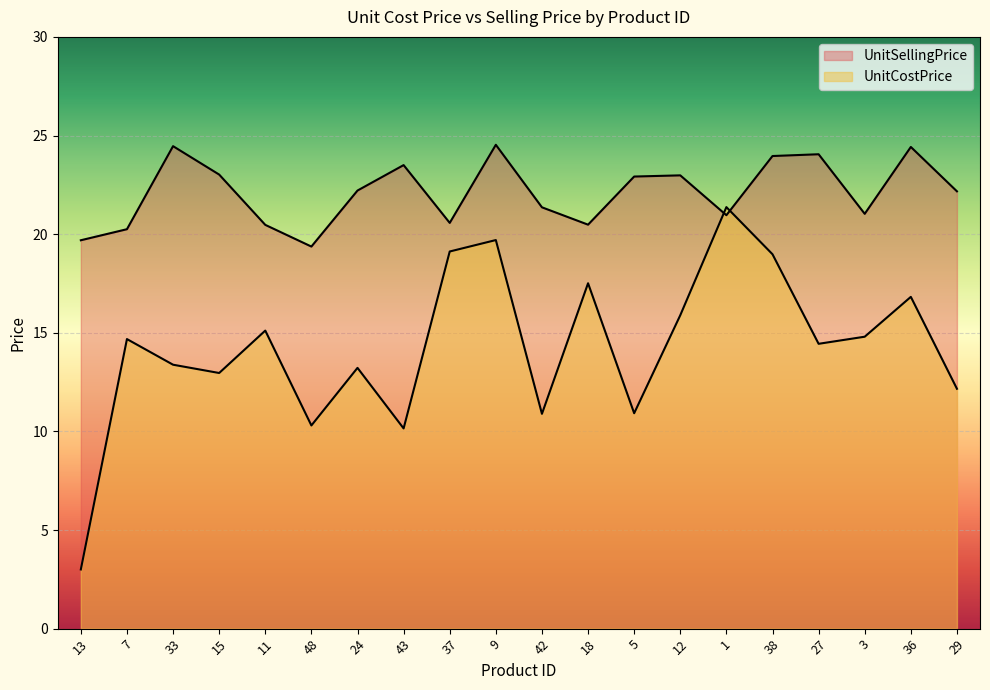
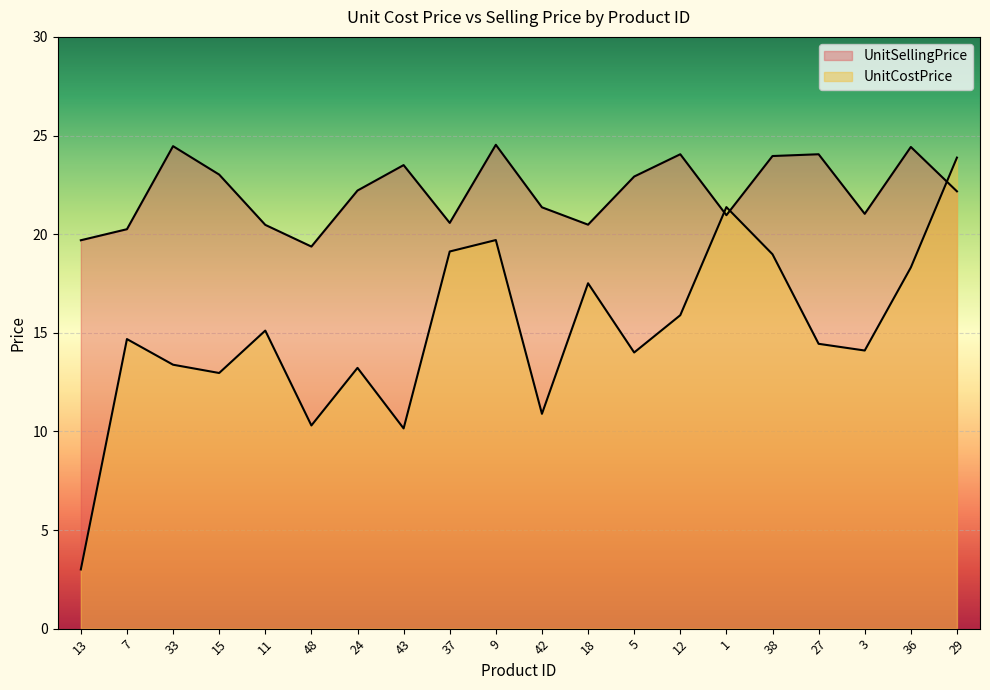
  {
    "UnitSellingPrice": {
      "13": 19.7,
      "7": 20.3,
      "33": 24.5,
      "15": 23.0,
      "11": 20.5,
      "48": 19.4,
      "24": 22.2,
      "43": 23.5,
      "37": 20.6,
      "9": 24.5,
      "42": 21.4,
      "18": 20.5,
      "5": 22.9,
-     "12": 23.0,
+     "12": 24.1,
      "1": 21.0,
      "38": 24.0,
      "27": 24.1,
      "3": 21.0,
      "36": 24.4,
      "29": 22.2
    },
    "UnitCostPrice": {
      "13": 3.0,
      "7": 14.7,
      "33": 13.4,
      "15": 13.0,
      "11": 15.1,
      "48": 10.3,
      "24": 13.2,
      "43": 10.2,
      "37": 19.1,
      "9": 19.7,
      "42": 10.9,
      "18": 17.5,
-     "5": 10.9,
+     "5": 14.0,
      "12": 15.9,
      "1": 21.4,
      "38": 19.0,
      "27": 14.4,
-     "3": 14.8,
-     "36": 16.8,
-     "29": 12.2
+     "3": 14.1,
+     "36": 18.3,
+     "29": 23.9
    }
  }
